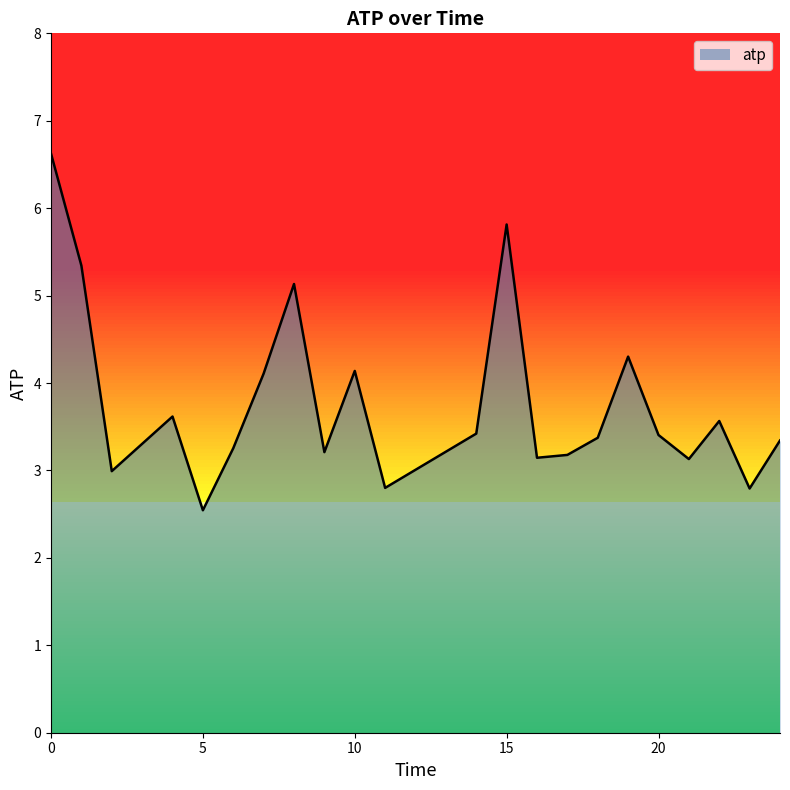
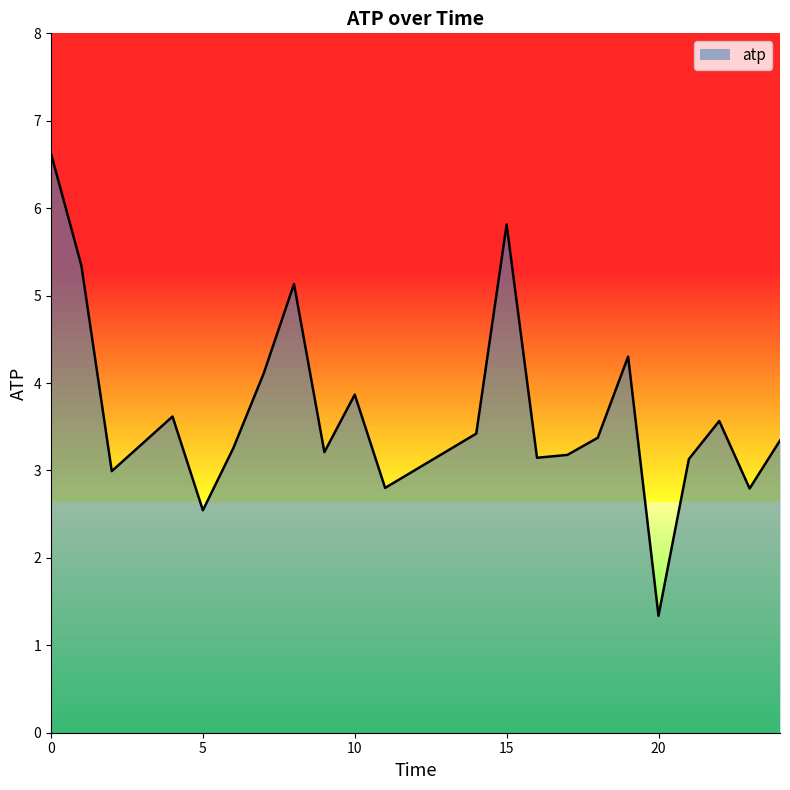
  {
    "atp": {
      "5": 2.5,
-     "10": 4.1,
+     "10": 3.9,
      "15": 5.8,
-     "20": 3.4
+     "20": 1.3
    }
  }
